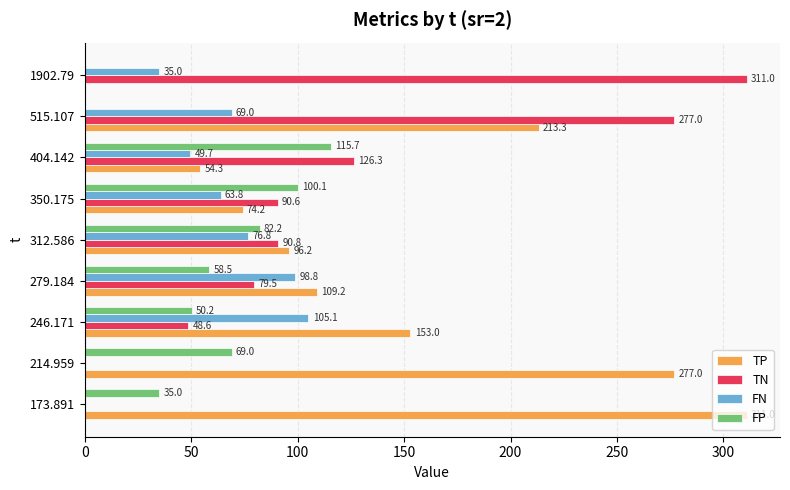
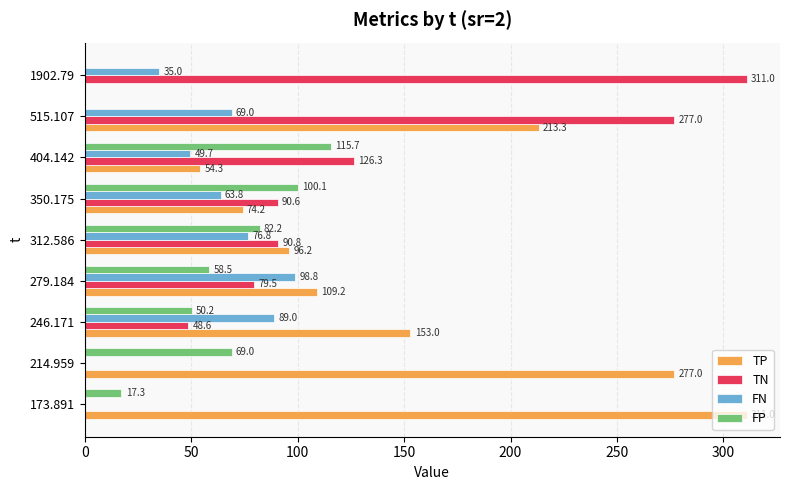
  {
    "TP": {
      "515.107": 213.3,
      "404.142": 54.3,
      "350.175": 74.2,
      "312.586": 96.2,
      "279.184": 109.2,
      "246.171": 153.0,
      "214.959": 277.0
    },
    "TN": {
      "1902.79": 311.0,
      "515.107": 277.0,
      "404.142": 126.3,
      "350.175": 90.6,
      "312.586": 90.8,
      "279.184": 79.5,
      "246.171": 48.6
    },
    "FN": {
      "1902.79": 35.0,
      "515.107": 69.0,
      "404.142": 49.7,
      "350.175": 63.8,
      "312.586": 76.8,
      "279.184": 98.8,
-     "246.171": 105.1
+     "246.171": 89.0
    },
    "FP": {
      "404.142": 115.7,
      "350.175": 100.1,
      "312.586": 82.2,
      "279.184": 58.5,
      "246.171": 50.2,
      "214.959": 69.0,
-     "173.891": 35.0
+     "173.891": 17.3
    }
  }
